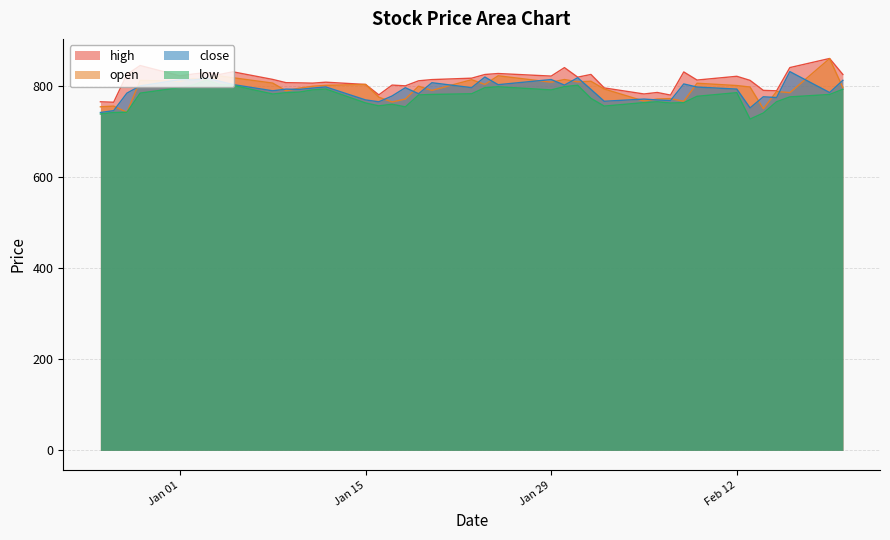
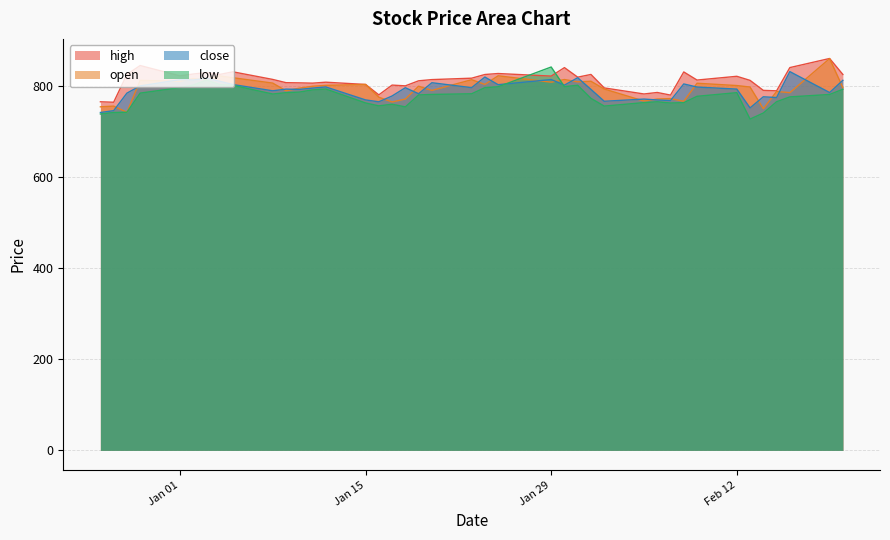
  {
    "close": {
      "Jan 15": 770,
      "Jan 29": 810,
      "Feb 12": 790
    },
    "low": {
      "Jan 01": 800,
      "Jan 15": 760,
-     "Jan 29": 790,
+     "Jan 29": 840,
      "Feb 12": 790
    }
  }
